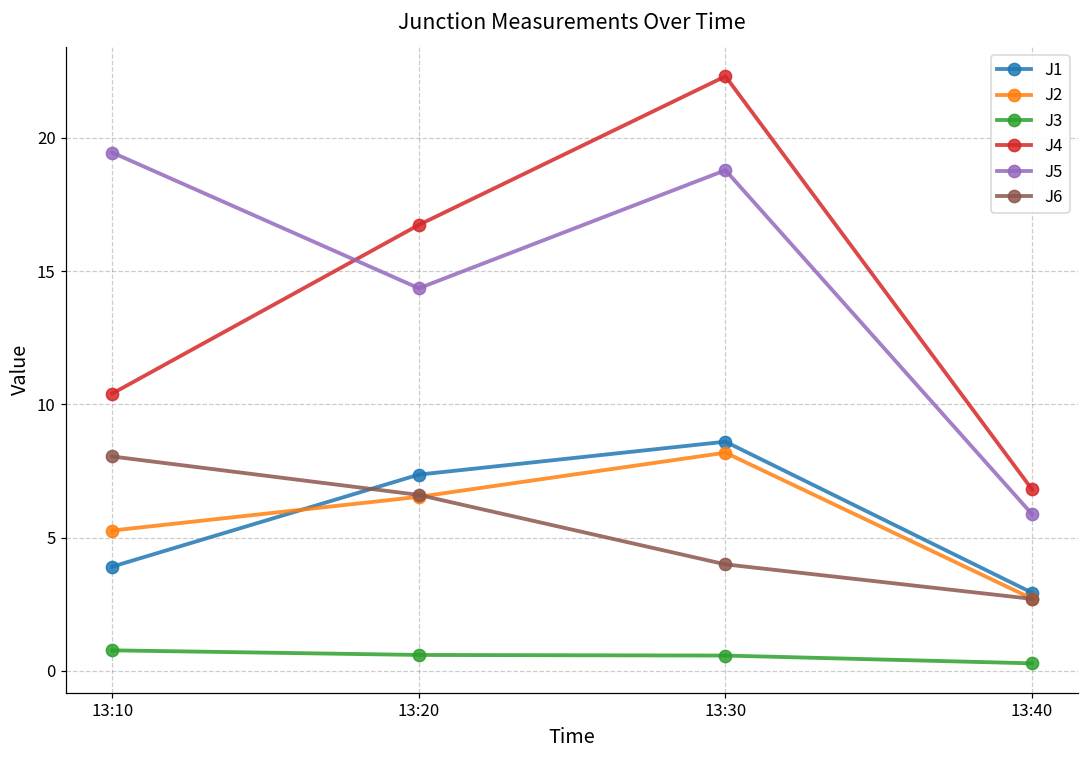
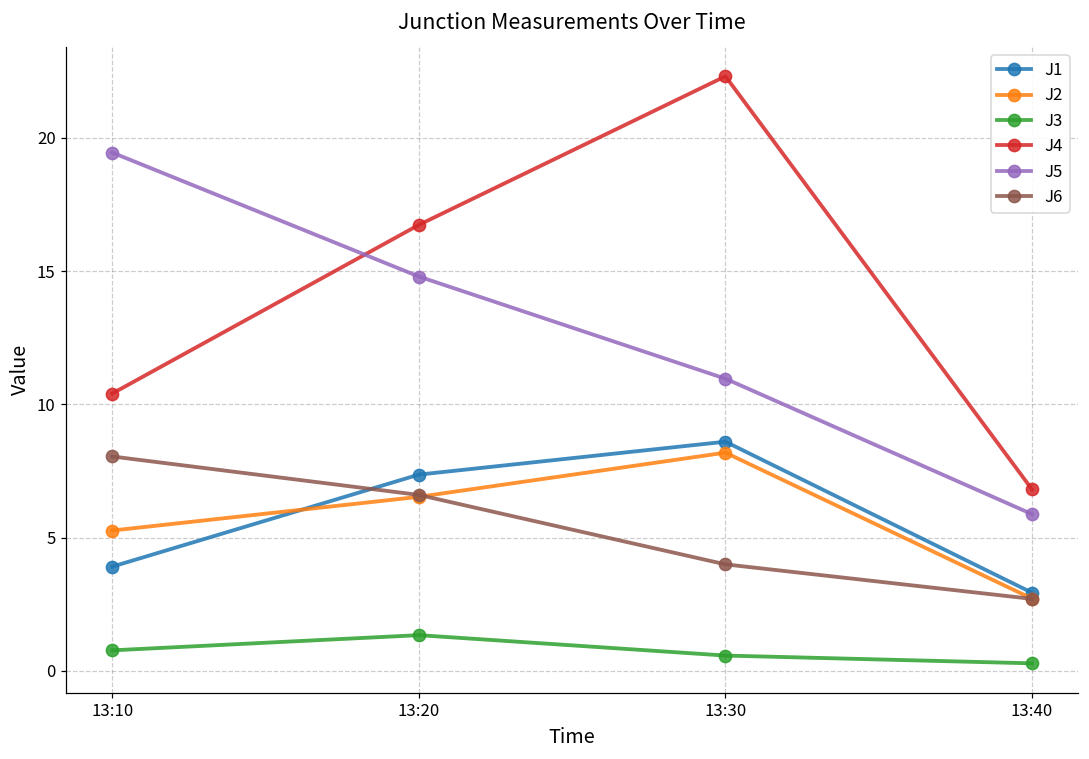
  {
    "J1": {
      "13:10": 3.9,
      "13:20": 7.4,
      "13:30": 8.6,
      "13:40": 2.9
    },
    "J2": {
      "13:10": 5.3,
      "13:30": 8.2
    },
    "J3": {
      "13:10": 0.8,
-     "13:20": 0.6,
+     "13:20": 1.3,
      "13:30": 0.6,
      "13:40": 0.3
    },
    "J4": {
      "13:10": 10.4,
      "13:20": 16.7,
      "13:30": 22.3,
      "13:40": 6.8
    },
    "J5": {
      "13:10": 19.5,
-     "13:20": 14.4,
-     "13:30": 18.8,
+     "13:20": 14.8,
+     "13:30": 11.0,
      "13:40": 5.9
    },
    "J6": {
      "13:10": 8.0,
      "13:30": 4.0
    }
  }
